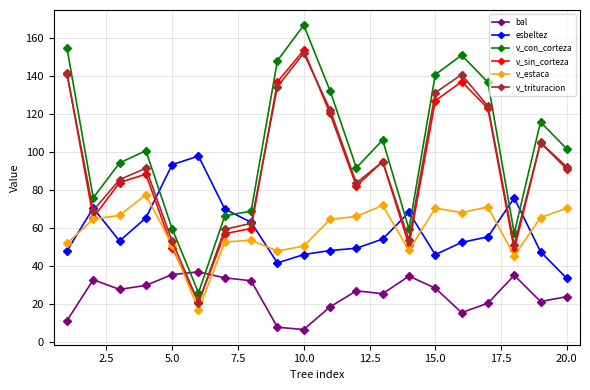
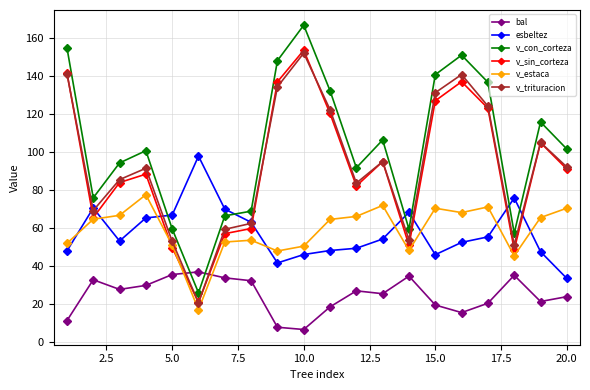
  {
    "bal": {
      "5.0": 35,
      "10.0": 7,
-     "15.0": 28,
+     "15.0": 19,
      "20.0": 24
    },
    "esbeltez": {
-     "5.0": 93,
+     "5.0": 67,
      "10.0": 46,
      "15.0": 46,
      "20.0": 33
    },
    "v_con_corteza": {
      "5.0": 59,
      "10.0": 166,
      "15.0": 141,
      "20.0": 101
    },
    "v_sin_corteza": {
      "10.0": 153,
      "15.0": 127
    },
    "v_estaca": {
      "10.0": 50,
      "15.0": 70,
      "20.0": 70
    },
    "v_trituracion": {
      "5.0": 53,
      "10.0": 152,
      "15.0": 131
    }
  }
